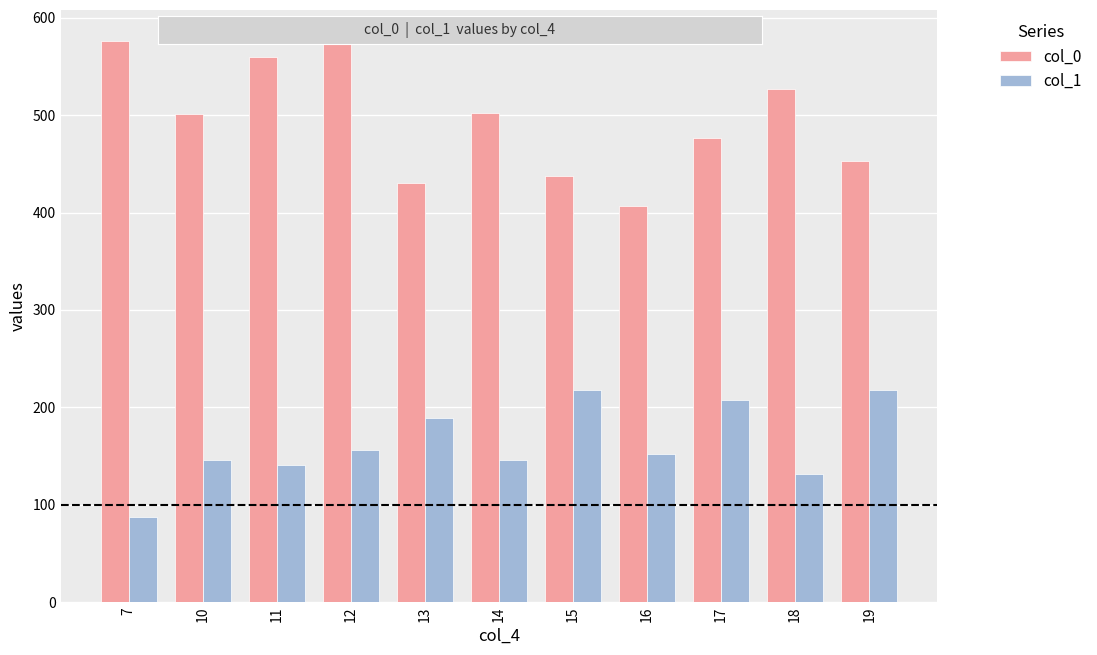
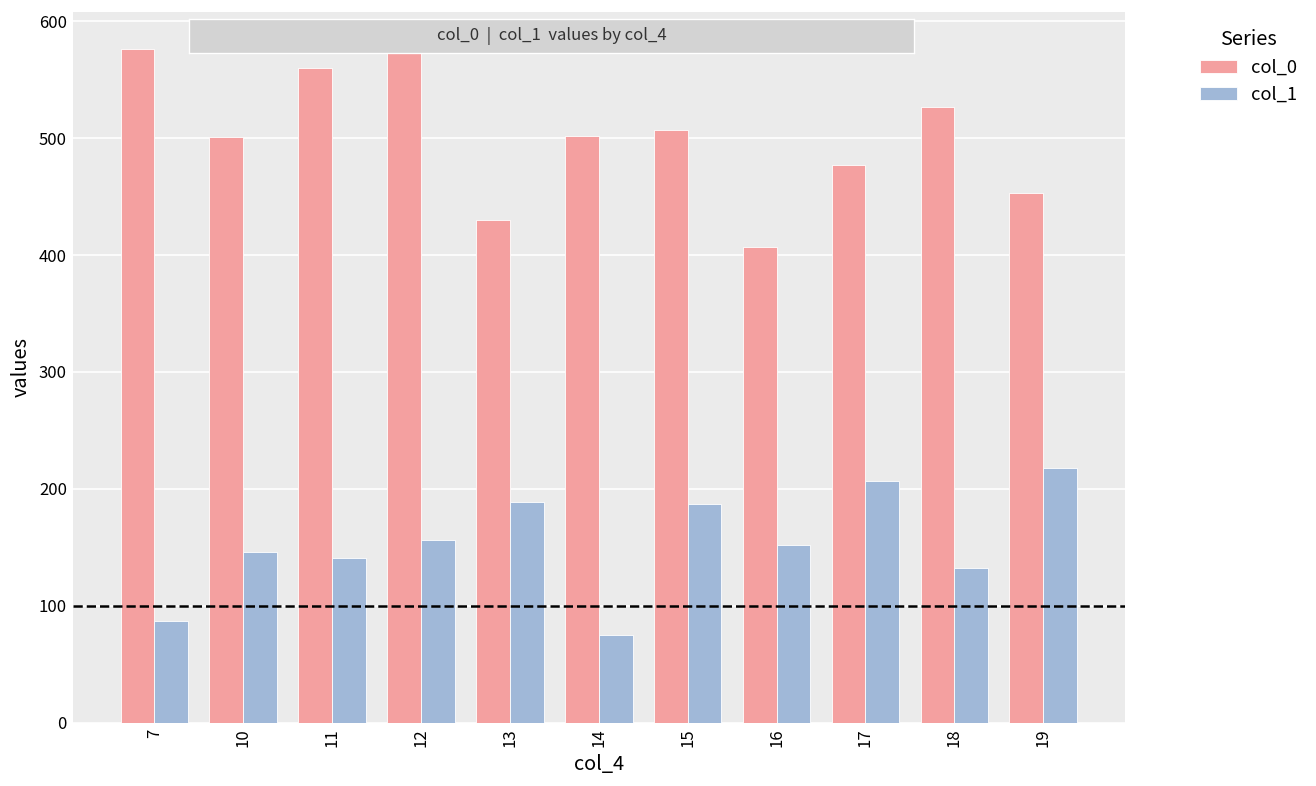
  {
    "col_0": {
      "7": 580,
      "10": 500,
      "11": 560,
      "12": 580,
      "13": 430,
      "14": 500,
-     "15": 440,
+     "15": 510,
      "16": 410,
      "17": 480,
      "18": 530,
      "19": 450
    },
    "col_1": {
      "7": 90,
      "10": 150,
      "11": 140,
      "12": 160,
      "13": 190,
-     "14": 150,
-     "15": 220,
+     "14": 80,
+     "15": 190,
      "16": 150,
      "17": 210,
      "18": 130,
      "19": 220
    }
  }
